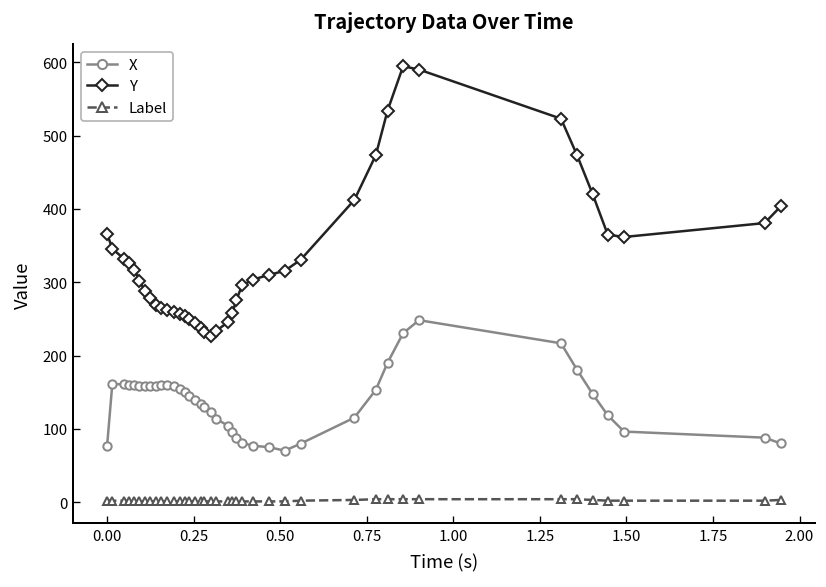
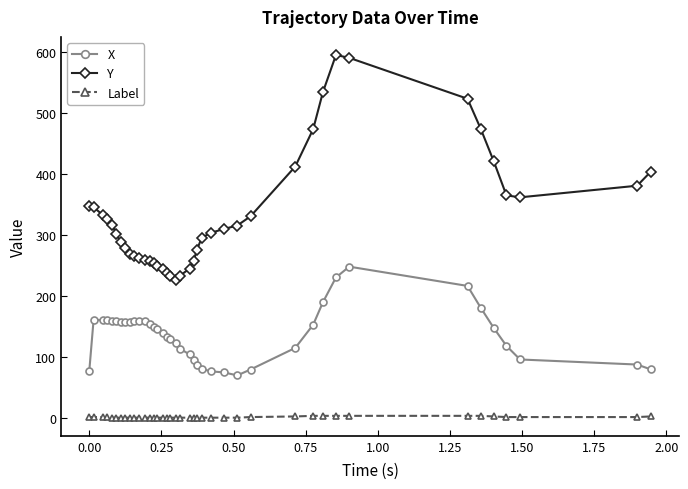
  {
    "X": {
      "0.00": 80
    },
    "Y": {
-     "0.00": 370
+     "0.00": 350
    },
    "Label": {
      "0.00": 0
    }
  }
